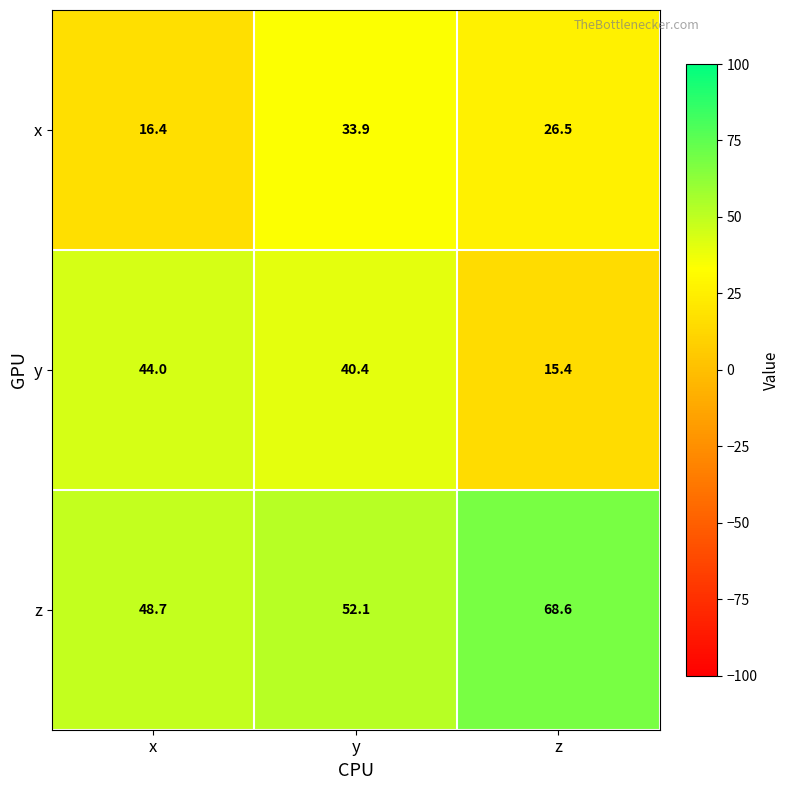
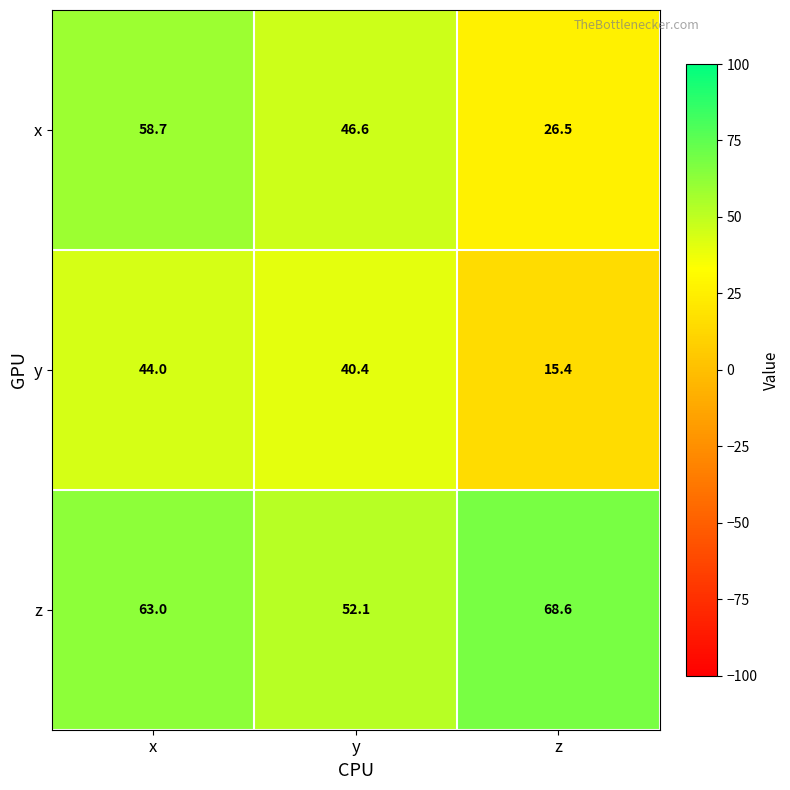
  {
    "x": {
-     "x": 16.4,
-     "y": 33.9,
+     "x": 58.7,
+     "y": 46.6,
      "z": 26.5
    },
    "y": {
      "x": 44.0,
      "y": 40.4,
      "z": 15.4
    },
    "z": {
-     "x": 48.7,
+     "x": 63.0,
      "y": 52.1,
      "z": 68.6
    }
  }
